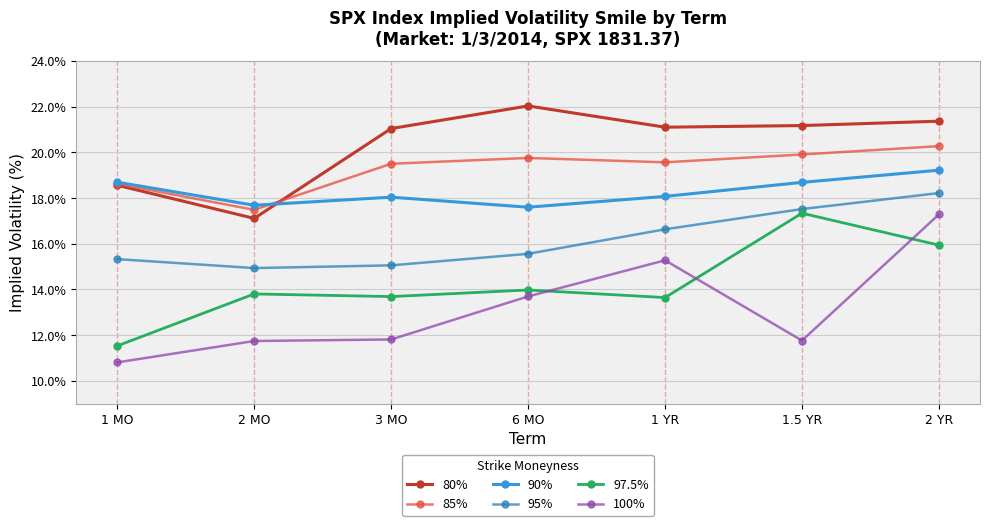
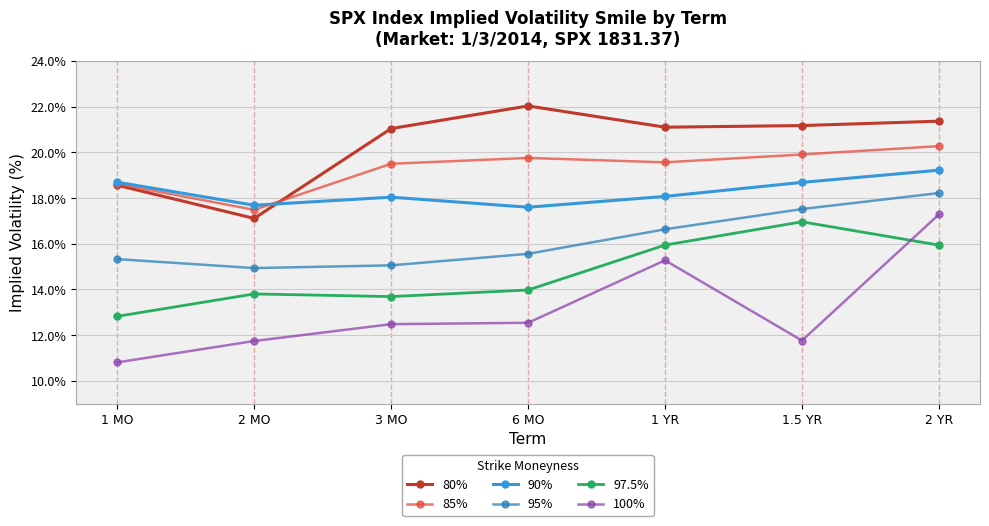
  {
    "97.5%": {
-     "1 MO": "11.5%",
+     "1 MO": "12.8%",
      "2 MO": "13.8%",
      "3 MO": "13.7%",
      "6 MO": "14.0%",
-     "1 YR": "13.6%",
-     "1.5 YR": "17.3%",
+     "1 YR": "15.9%",
+     "1.5 YR": "17.0%",
      "2 YR": "15.9%"
    },
    "100%": {
      "1 MO": "10.8%",
      "2 MO": "11.7%",
-     "3 MO": "11.8%",
-     "6 MO": "13.7%",
+     "3 MO": "12.5%",
+     "6 MO": "12.5%",
      "1 YR": "15.3%",
      "1.5 YR": "11.8%",
      "2 YR": "17.3%"
    }
  }
